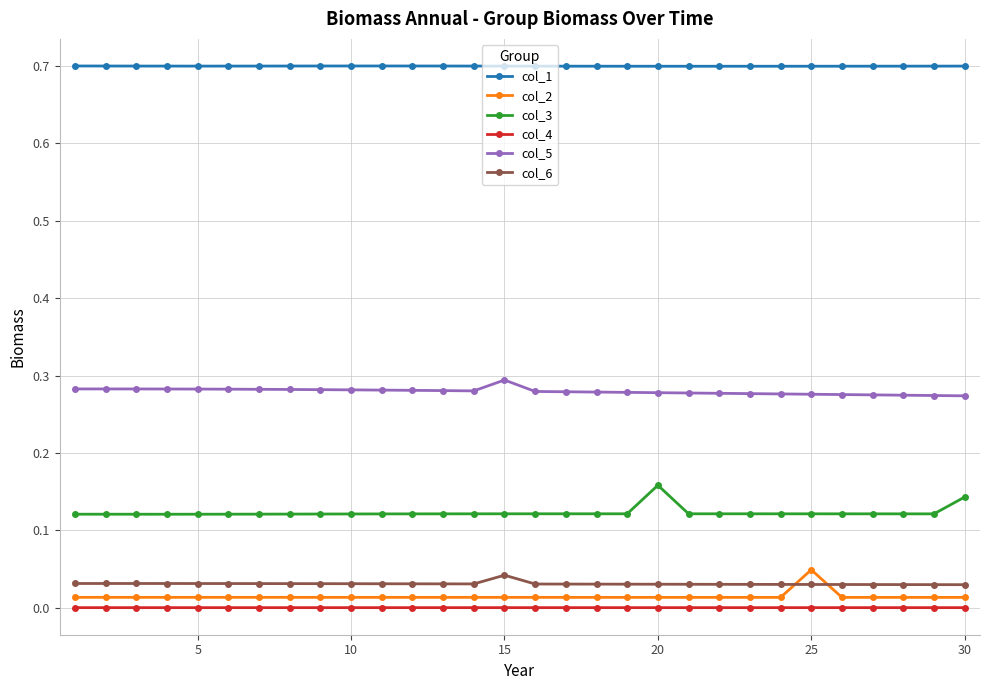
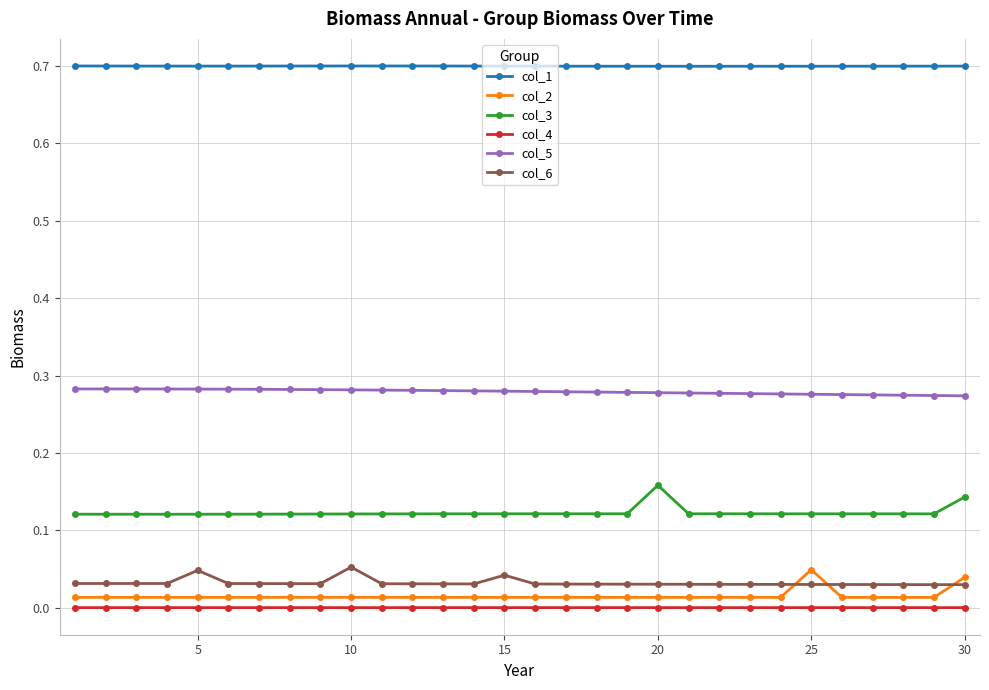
  {
    "col_1": {
      "5": 0.70,
      "10": 0.70,
      "20": 0.70,
      "25": 0.70,
      "30": 0.70
    },
    "col_2": {
      "5": 0.01,
      "10": 0.01,
      "15": 0.01,
      "20": 0.01,
      "25": 0.05,
-     "30": 0.01
+     "30": 0.04
    },
    "col_3": {
      "5": 0.12,
      "10": 0.12,
      "15": 0.12,
      "20": 0.16,
      "25": 0.12,
      "30": 0.14
    },
    "col_4": {
      "5": 0.00,
      "10": 0.00,
      "15": 0.00,
      "20": 0.00,
      "25": 0.00,
      "30": 0.00
    },
    "col_5": {
      "5": 0.28,
      "10": 0.28,
-     "15": 0.29,
+     "15": 0.28,
      "20": 0.28,
      "25": 0.28,
      "30": 0.27
    },
    "col_6": {
-     "5": 0.03,
-     "10": 0.03,
+     "5": 0.05,
+     "10": 0.05,
      "15": 0.04,
      "20": 0.03,
      "25": 0.03,
      "30": 0.03
    }
  }
